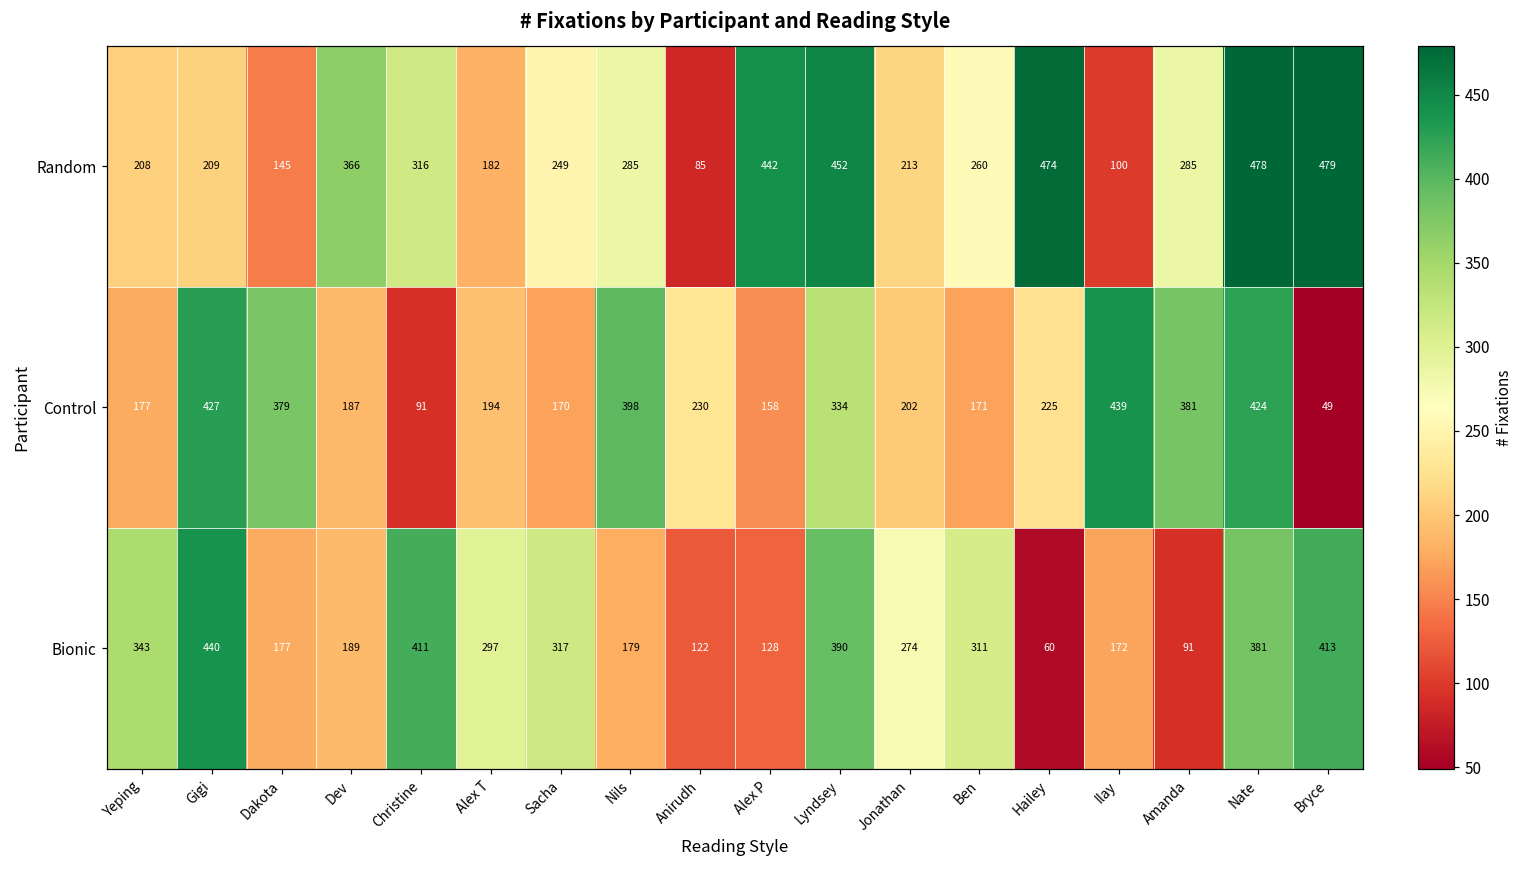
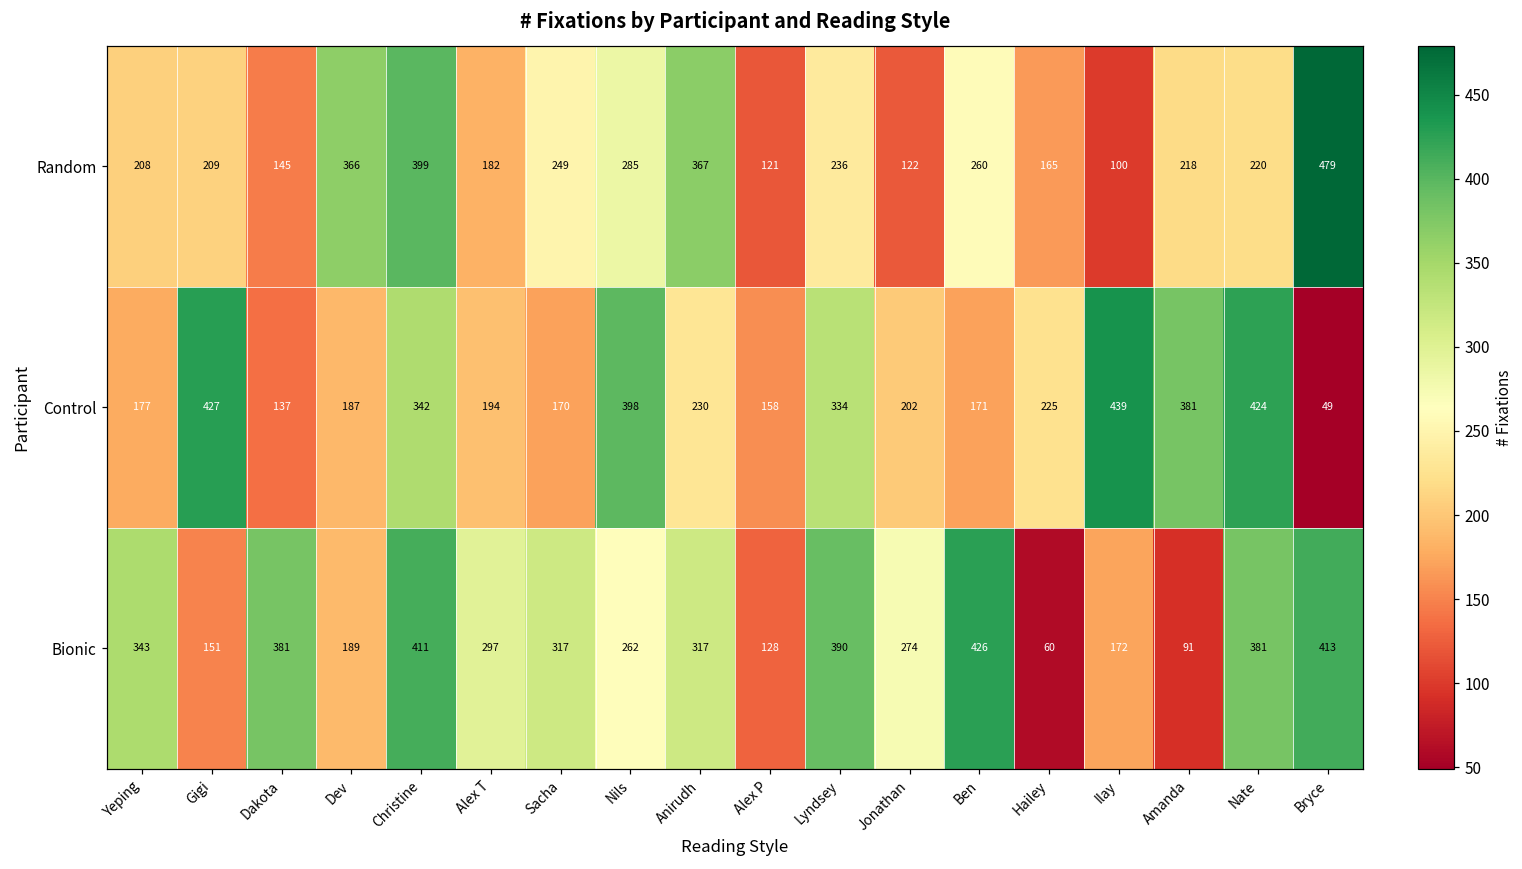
  {
    "Random": {
      "Yeping": 208,
      "Gigi": 209,
      "Dakota": 145,
      "Dev": 366,
-     "Christine": 316,
+     "Christine": 399,
      "Alex T": 182,
      "Sacha": 249,
      "Nils": 285,
-     "Anirudh": 85,
-     "Alex P": 442,
-     "Lyndsey": 452,
-     "Jonathan": 213,
+     "Anirudh": 367,
+     "Alex P": 121,
+     "Lyndsey": 236,
+     "Jonathan": 122,
      "Ben": 260,
-     "Hailey": 474,
+     "Hailey": 165,
      "Ilay": 100,
-     "Amanda": 285,
-     "Nate": 478,
+     "Amanda": 218,
+     "Nate": 220,
      "Bryce": 479
    },
    "Control": {
      "Yeping": 177,
      "Gigi": 427,
-     "Dakota": 379,
+     "Dakota": 137,
      "Dev": 187,
-     "Christine": 91,
+     "Christine": 342,
      "Alex T": 194,
      "Sacha": 170,
      "Nils": 398,
      "Anirudh": 230,
      "Alex P": 158,
      "Lyndsey": 334,
      "Jonathan": 202,
      "Ben": 171,
      "Hailey": 225,
      "Ilay": 439,
      "Amanda": 381,
      "Nate": 424,
      "Bryce": 49
    },
    "Bionic": {
      "Yeping": 343,
-     "Gigi": 440,
-     "Dakota": 177,
+     "Gigi": 151,
+     "Dakota": 381,
      "Dev": 189,
      "Christine": 411,
      "Alex T": 297,
      "Sacha": 317,
-     "Nils": 179,
-     "Anirudh": 122,
+     "Nils": 262,
+     "Anirudh": 317,
      "Alex P": 128,
      "Lyndsey": 390,
      "Jonathan": 274,
-     "Ben": 311,
+     "Ben": 426,
      "Hailey": 60,
      "Ilay": 172,
      "Amanda": 91,
      "Nate": 381,
      "Bryce": 413
    }
  }
